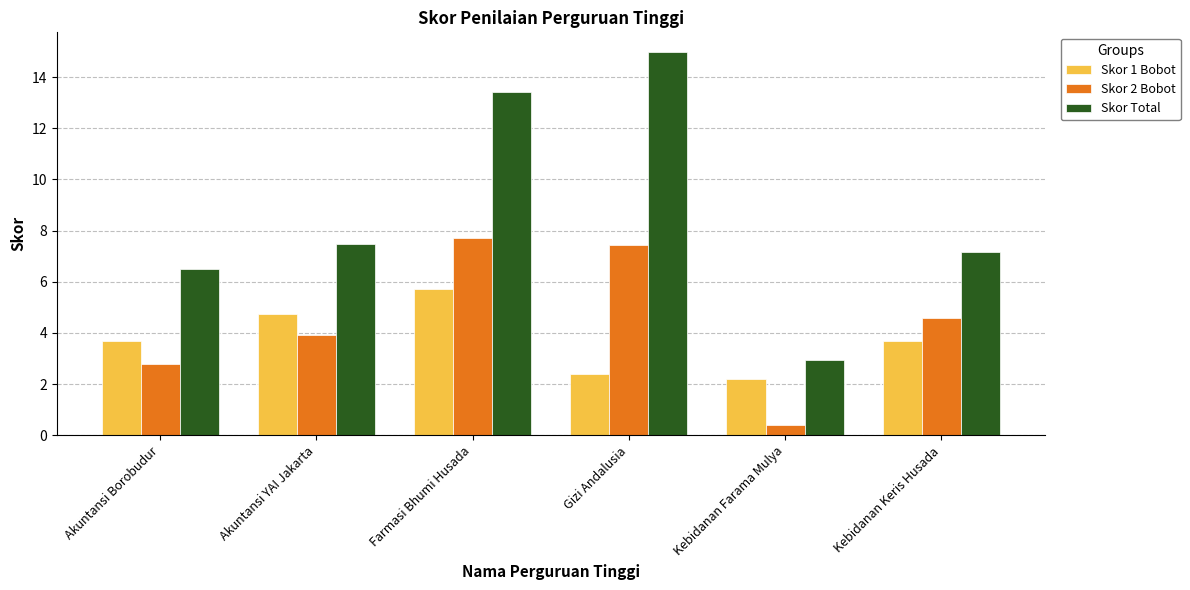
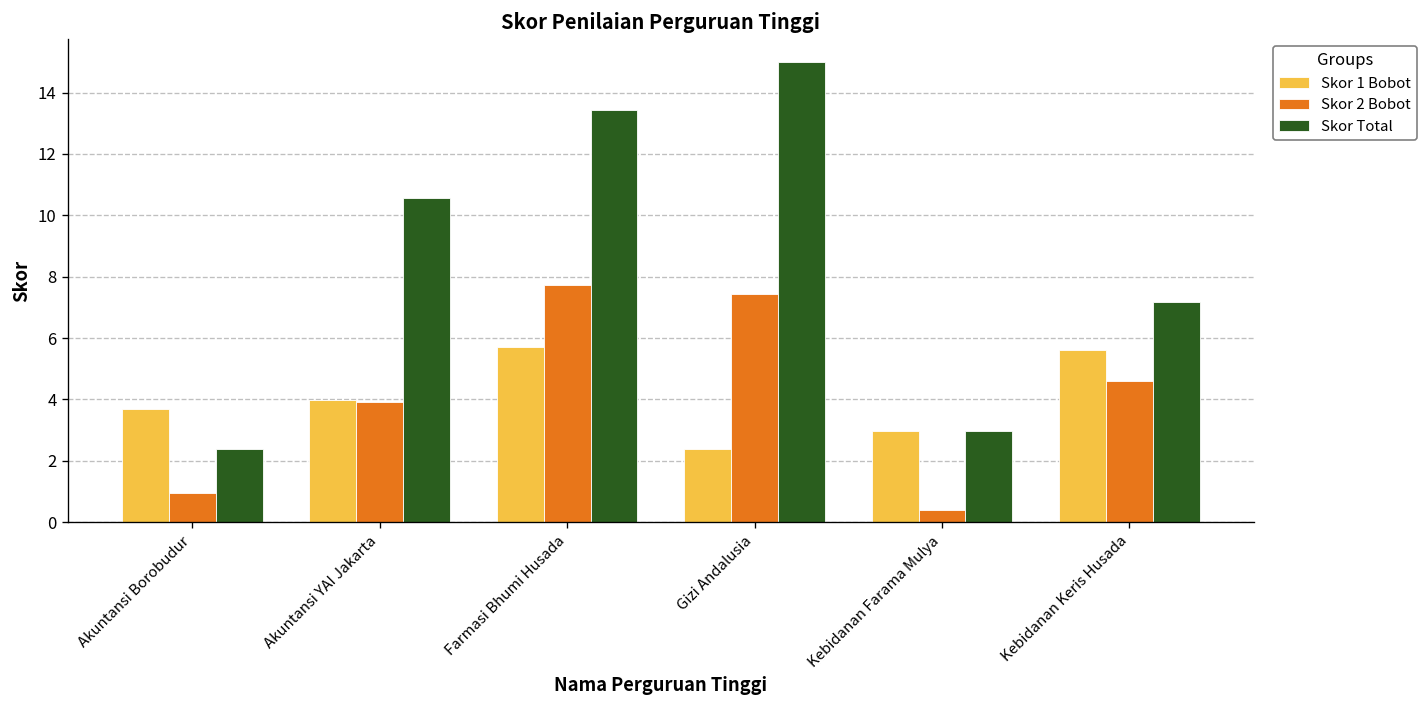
  {
    "Skor 1 Bobot": {
      "Akuntansi Borobudur": 3.7,
-     "Akuntansi YAI Jakarta": 4.7,
+     "Akuntansi YAI Jakarta": 4.0,
      "Farmasi Bhumi Husada": 5.7,
      "Gizi Andalusia": 2.4,
-     "Kebidanan Farama Mulya": 2.2,
-     "Kebidanan Keris Husada": 3.7
+     "Kebidanan Farama Mulya": 3.0,
+     "Kebidanan Keris Husada": 5.6
    },
    "Skor 2 Bobot": {
-     "Akuntansi Borobudur": 2.8,
+     "Akuntansi Borobudur": 0.9,
      "Akuntansi YAI Jakarta": 3.9,
      "Farmasi Bhumi Husada": 7.7,
      "Gizi Andalusia": 7.4,
      "Kebidanan Farama Mulya": 0.4,
      "Kebidanan Keris Husada": 4.6
    },
    "Skor Total": {
-     "Akuntansi Borobudur": 6.5,
-     "Akuntansi YAI Jakarta": 7.5,
+     "Akuntansi Borobudur": 2.4,
+     "Akuntansi YAI Jakarta": 10.6,
      "Farmasi Bhumi Husada": 13.4,
      "Gizi Andalusia": 15.0,
      "Kebidanan Farama Mulya": 3.0,
      "Kebidanan Keris Husada": 7.2
    }
  }
